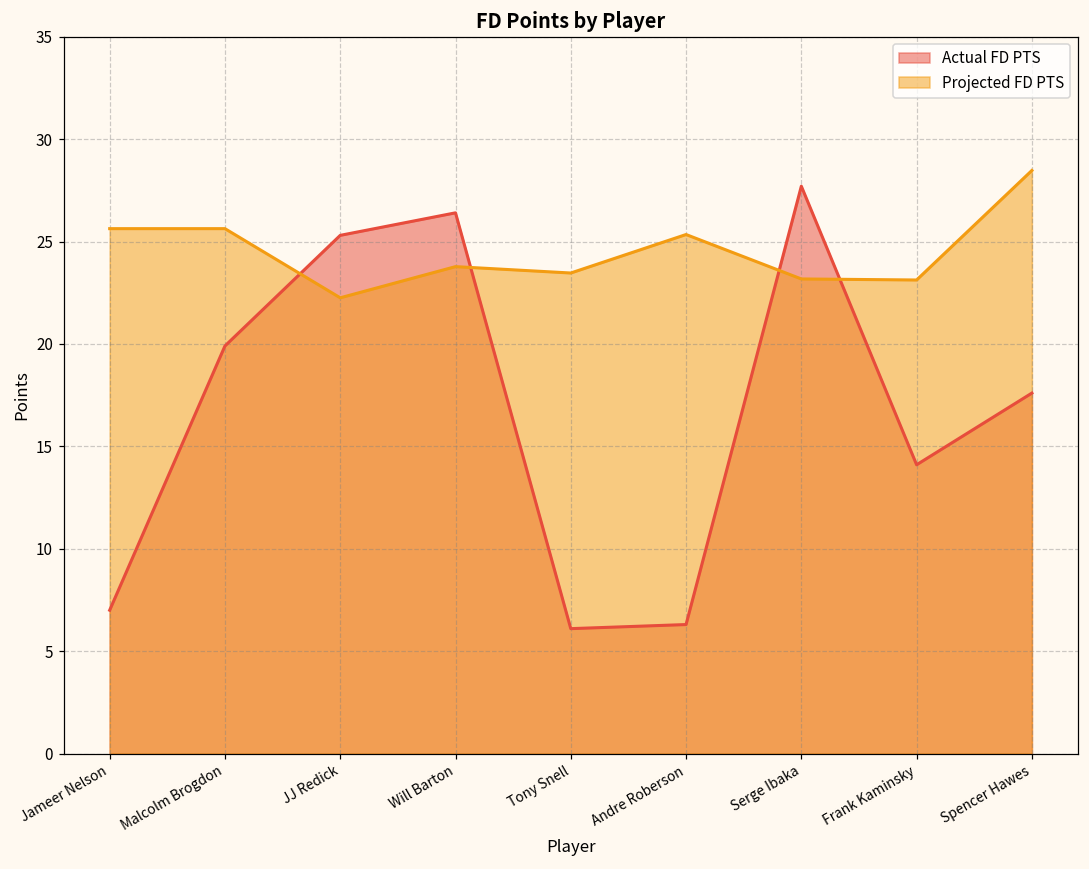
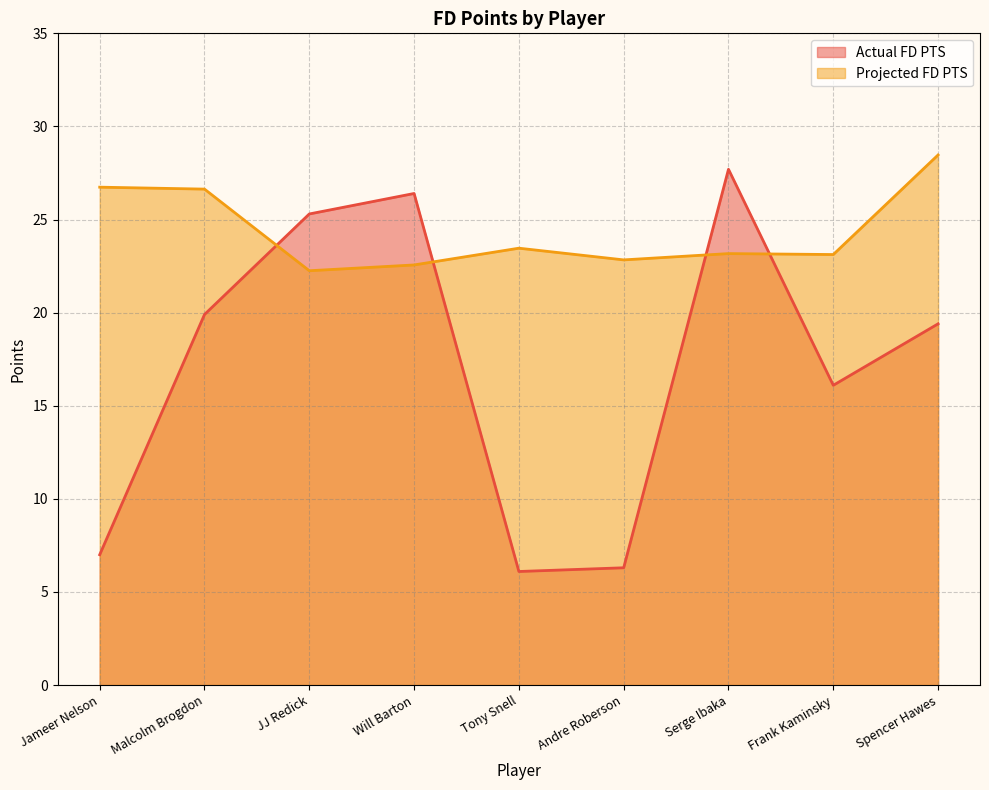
  {
    "Actual FD PTS": {
      "Jameer Nelson": 7.0,
      "Malcolm Brogdon": 19.9,
      "JJ Redick": 25.3,
      "Will Barton": 26.4,
      "Tony Snell": 6.1,
      "Andre Roberson": 6.3,
      "Serge Ibaka": 27.7,
-     "Frank Kaminsky": 14.1,
-     "Spencer Hawes": 17.6
+     "Frank Kaminsky": 16.1,
+     "Spencer Hawes": 19.4
    },
    "Projected FD PTS": {
-     "Jameer Nelson": 25.6,
-     "Malcolm Brogdon": 25.6,
+     "Jameer Nelson": 26.7,
+     "Malcolm Brogdon": 26.6,
      "JJ Redick": 22.3,
-     "Will Barton": 23.8,
+     "Will Barton": 22.6,
      "Tony Snell": 23.5,
-     "Andre Roberson": 25.3,
+     "Andre Roberson": 22.8,
      "Serge Ibaka": 23.2,
      "Frank Kaminsky": 23.1,
      "Spencer Hawes": 28.5
    }
  }
